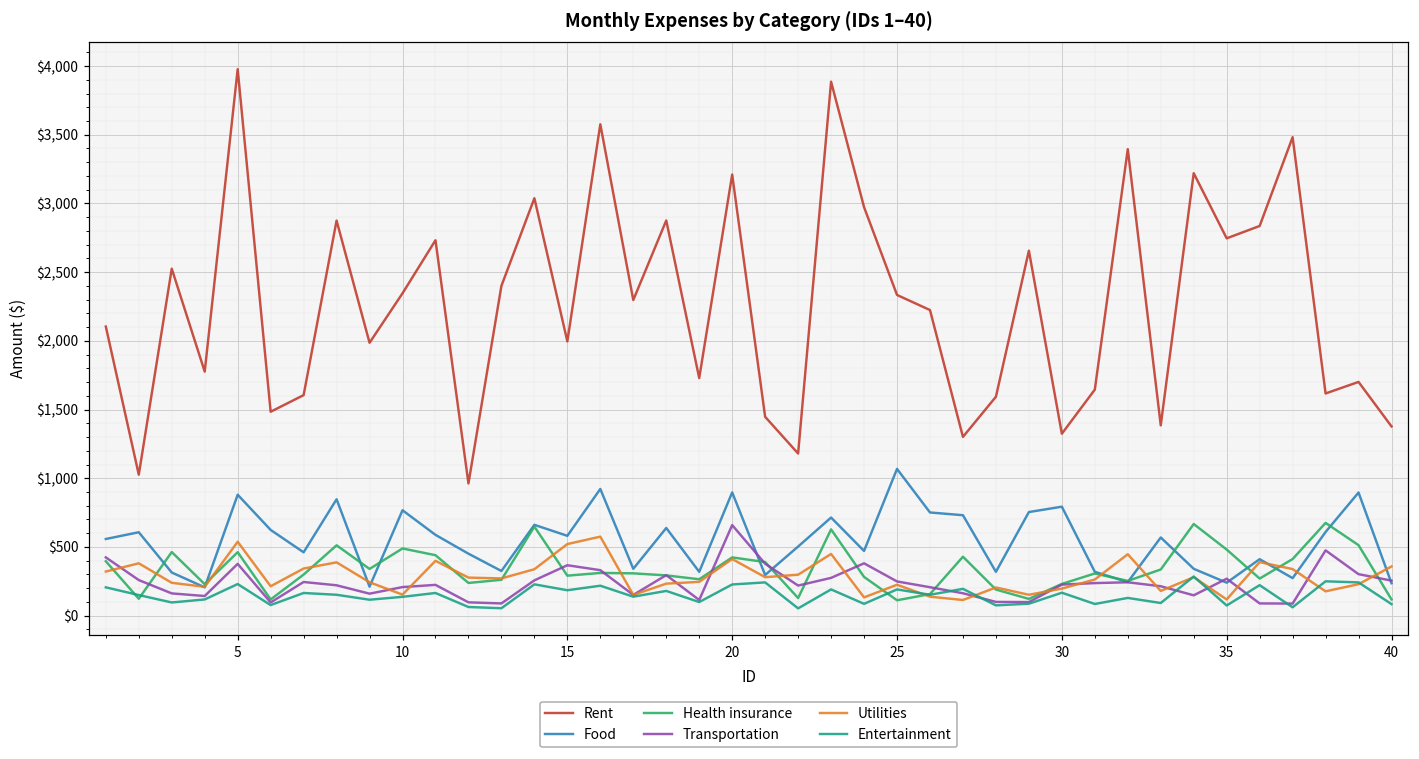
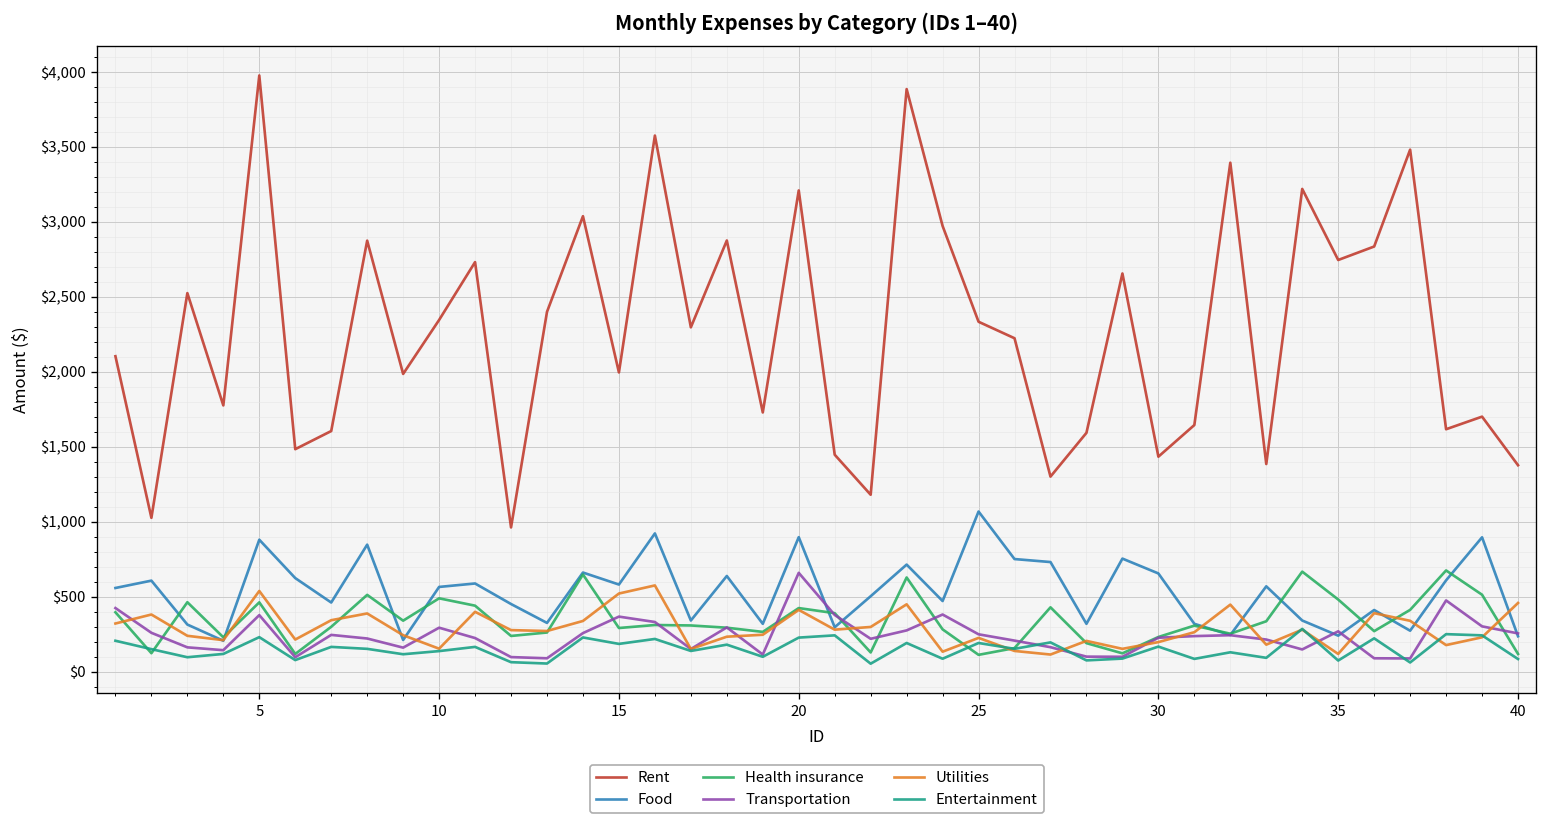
  {
    "Rent": {
      "5": "$3,980",
      "10": "$2,350",
      "15": "$2,000",
      "20": "$3,210",
      "25": "$2,330",
-     "30": "$1,320",
+     "30": "$1,430",
      "35": "$2,750",
      "40": "$1,380"
    },
    "Food": {
      "5": "$880",
-     "10": "$770",
+     "10": "$570",
      "15": "$580",
      "20": "$900",
      "25": "$1,070",
-     "30": "$790",
+     "30": "$660",
      "35": "$240"
    },
    "Transportation": {
      "5": "$380",
-     "10": "$210",
+     "10": "$290",
      "15": "$370",
      "20": "$660",
      "25": "$250",
      "35": "$270"
    },
    "Utilities": {
      "5": "$540",
      "15": "$520",
      "25": "$230",
      "30": "$200",
      "35": "$120",
-     "40": "$360"
+     "40": "$460"
    }
  }
